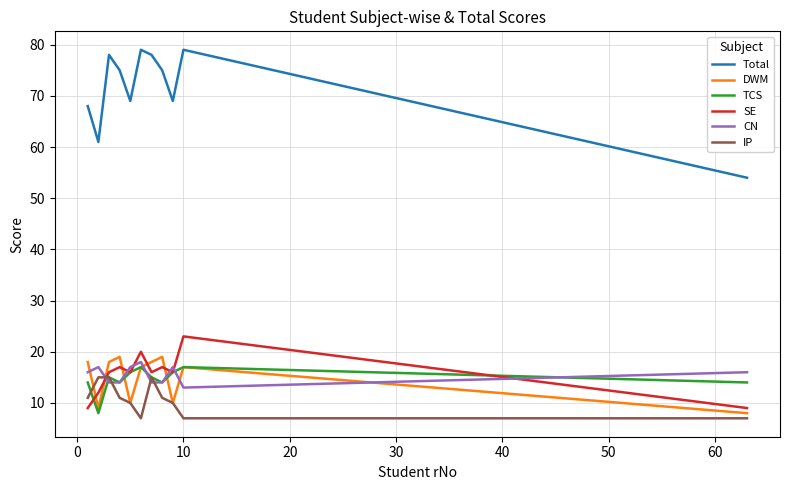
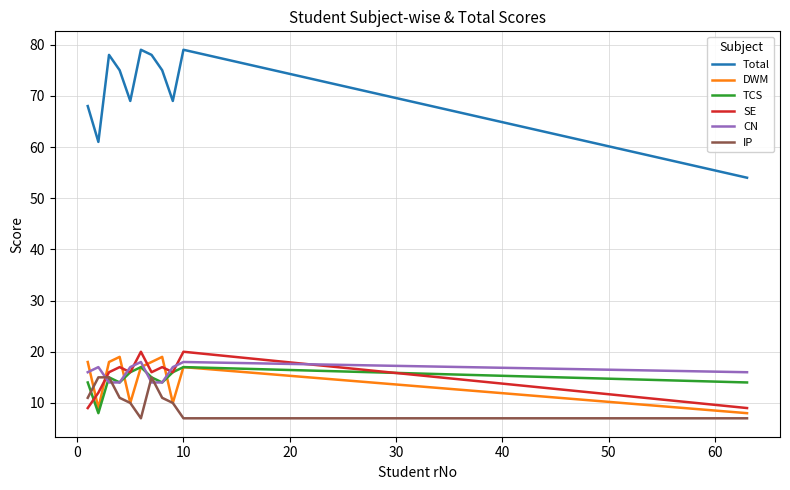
  {
    "Total": {
      "10": 79
    },
    "SE": {
-     "10": 23
+     "10": 20
    },
    "CN": {
-     "10": 13
+     "10": 18
    },
    "IP": {
      "10": 7
    }
  }
